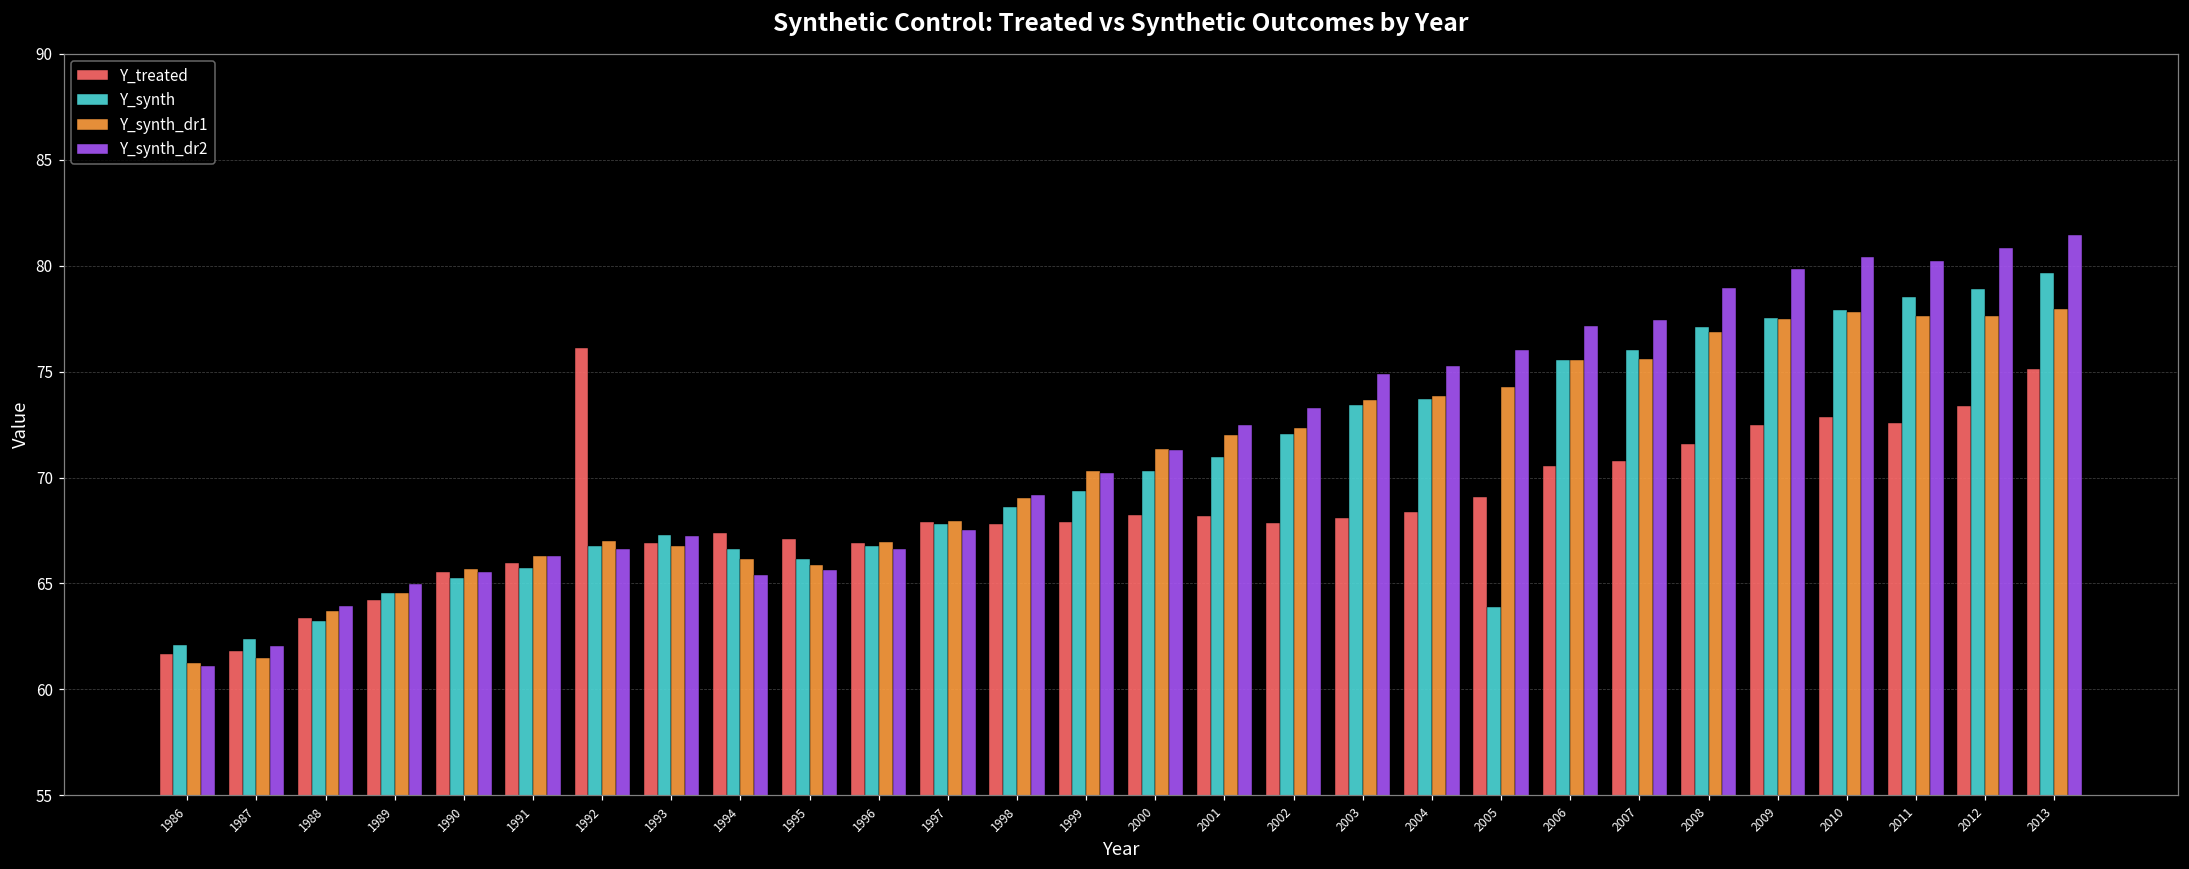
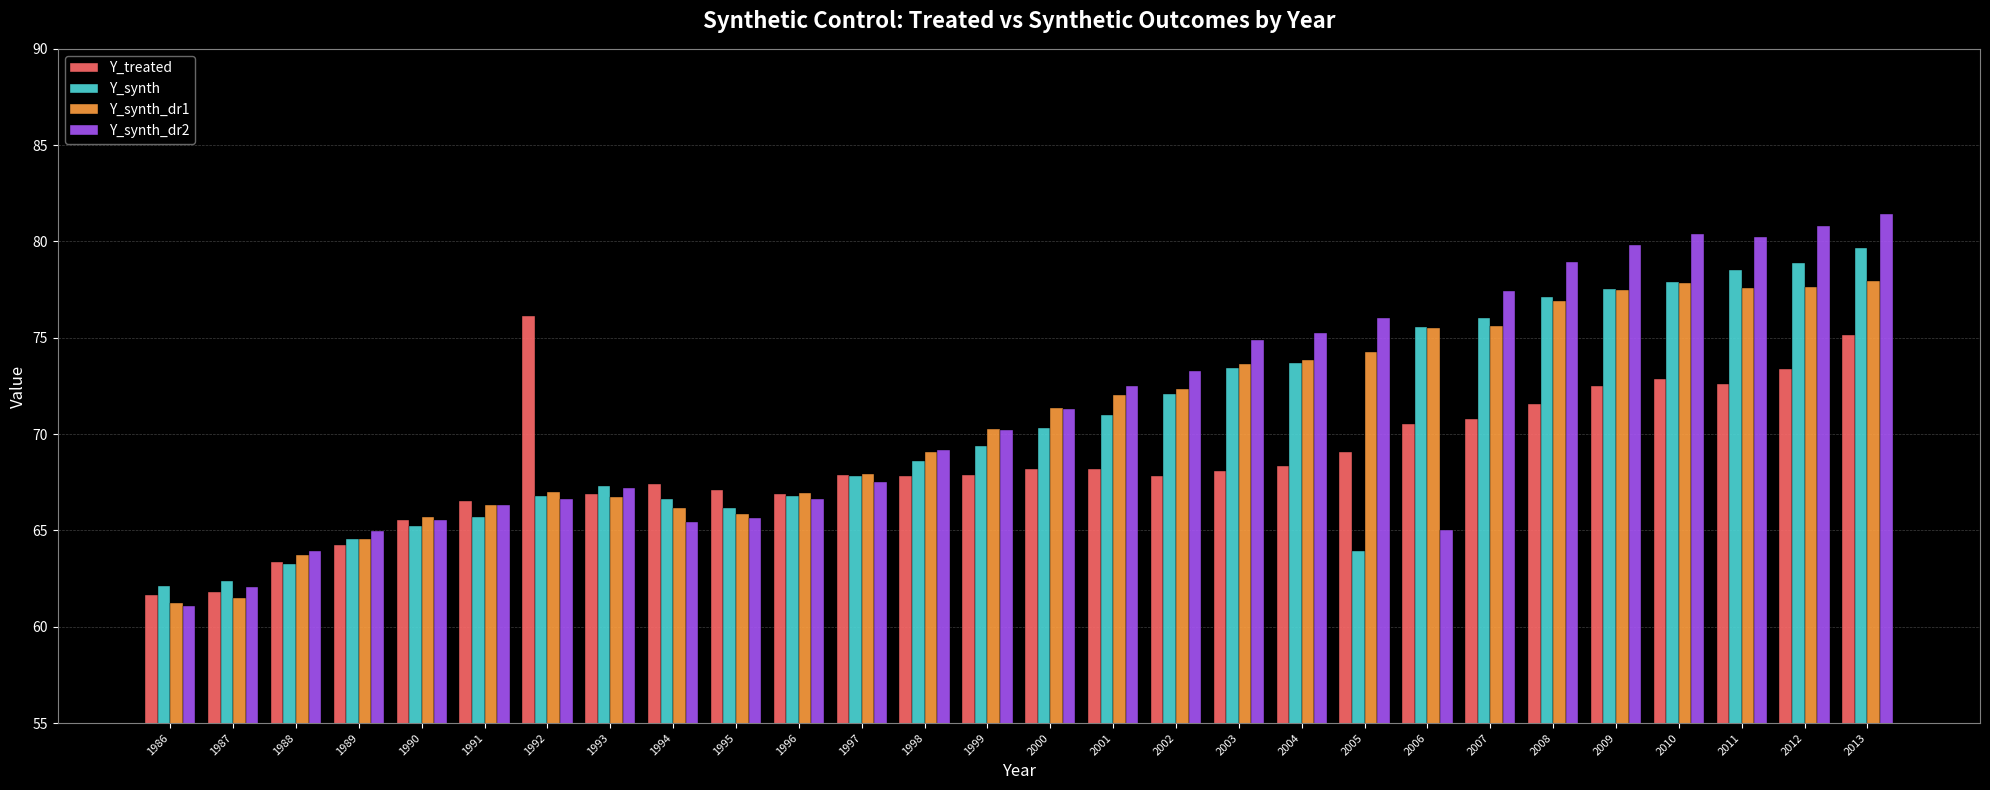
  {
    "Y_treated": {
      "1986": 61.7,
      "1987": 61.8,
      "1988": 63.4,
      "1989": 64.2,
      "1990": 65.5,
-     "1991": 66.0,
+     "1991": 66.5,
      "1992": 76.1,
      "1993": 66.9,
      "1994": 67.4,
      "1995": 67.1,
      "1996": 66.9,
      "1997": 67.9,
      "1998": 67.8,
      "1999": 67.9,
      "2000": 68.2,
      "2001": 68.2,
      "2002": 67.8,
      "2003": 68.1,
      "2004": 68.4,
      "2005": 69.1,
      "2006": 70.5,
      "2007": 70.8,
      "2008": 71.6,
      "2009": 72.5,
      "2010": 72.9,
      "2011": 72.6,
      "2012": 73.4,
      "2013": 75.1
    },
    "Y_synth": {
      "1986": 62.1,
      "1987": 62.4,
      "1988": 63.3,
      "1989": 64.6,
      "1990": 65.2,
      "1991": 65.7,
      "1992": 66.8,
      "1993": 67.3,
      "1994": 66.6,
      "1995": 66.2,
      "1996": 66.8,
      "1997": 67.8,
      "1998": 68.6,
      "1999": 69.4,
      "2000": 70.3,
      "2001": 71.0,
      "2002": 72.1,
      "2003": 73.4,
      "2004": 73.7,
      "2005": 63.9,
      "2006": 75.5,
      "2007": 76.0,
      "2008": 77.1,
      "2009": 77.5,
      "2010": 77.9,
      "2011": 78.5,
      "2012": 78.9,
      "2013": 79.7
    },
    "Y_synth_dr1": {
      "1986": 61.2,
      "1987": 61.5,
      "1988": 63.7,
      "1989": 64.6,
      "1990": 65.7,
      "1991": 66.3,
      "1992": 67.0,
      "1993": 66.8,
      "1994": 66.1,
      "1995": 65.9,
      "1996": 67.0,
      "1997": 67.9,
      "1998": 69.1,
      "1999": 70.3,
      "2000": 71.3,
      "2001": 72.0,
      "2002": 72.3,
      "2003": 73.6,
      "2004": 73.9,
      "2005": 74.3,
      "2006": 75.5,
      "2007": 75.6,
      "2008": 76.9,
      "2009": 77.5,
      "2010": 77.8,
      "2011": 77.6,
      "2012": 77.6,
      "2013": 77.9
    },
    "Y_synth_dr2": {
      "1986": 61.1,
      "1987": 62.0,
      "1988": 64.0,
      "1989": 65.0,
      "1990": 65.5,
      "1991": 66.3,
      "1992": 66.6,
      "1993": 67.2,
      "1994": 65.4,
      "1995": 65.6,
      "1996": 66.6,
      "1997": 67.5,
      "1998": 69.2,
      "1999": 70.2,
      "2000": 71.3,
      "2001": 72.5,
      "2002": 73.3,
      "2003": 74.9,
      "2004": 75.3,
      "2005": 76.0,
-     "2006": 77.1,
+     "2006": 65.0,
      "2007": 77.4,
      "2008": 79.0,
      "2009": 79.8,
      "2010": 80.4,
      "2011": 80.2,
      "2012": 80.8,
      "2013": 81.4
    }
  }
